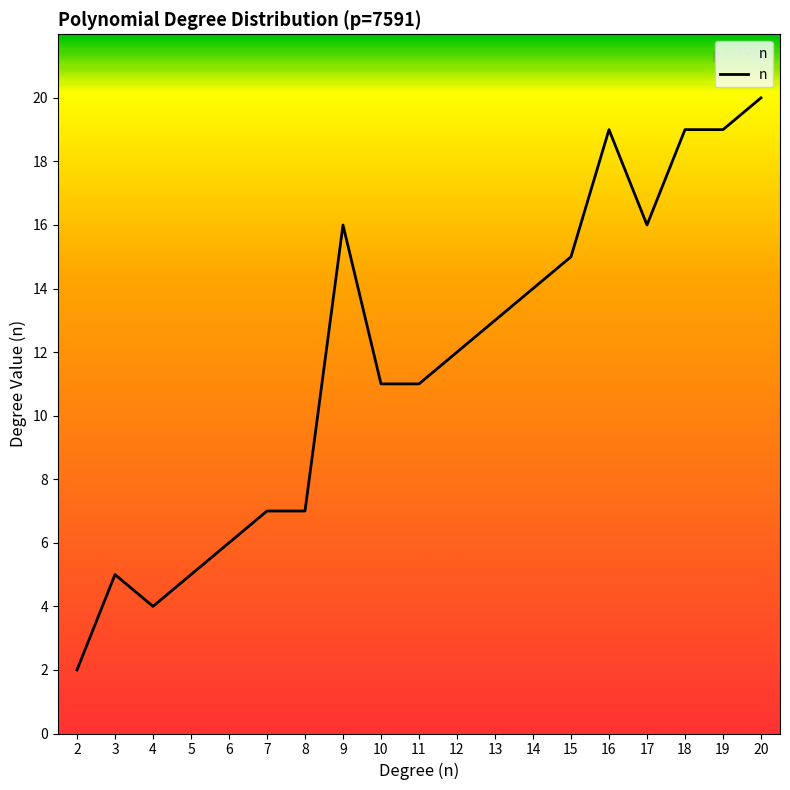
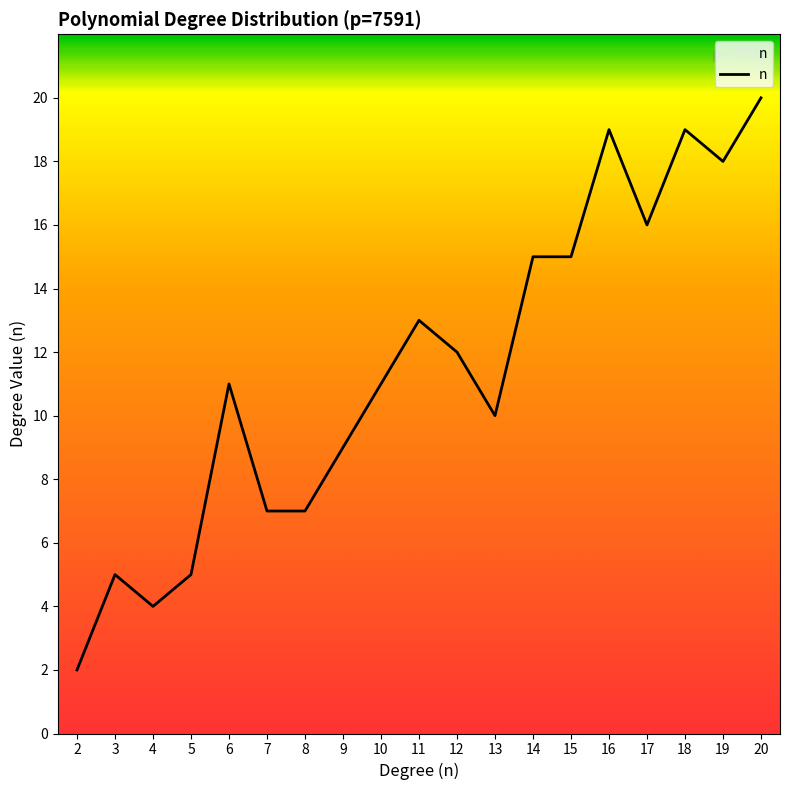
  {
    "2": 2,
    "3": 5,
    "4": 4,
    "5": 5,
-   "6": 6,
+   "6": 11,
    "7": 7,
    "8": 7,
-   "9": 16,
+   "9": 9,
    "10": 11,
-   "11": 11,
+   "11": 13,
    "12": 12,
-   "13": 13,
-   "14": 14,
+   "13": 10,
+   "14": 15,
    "15": 15,
    "16": 19,
    "17": 16,
    "18": 19,
-   "19": 19,
+   "19": 18,
    "20": 20
  }
